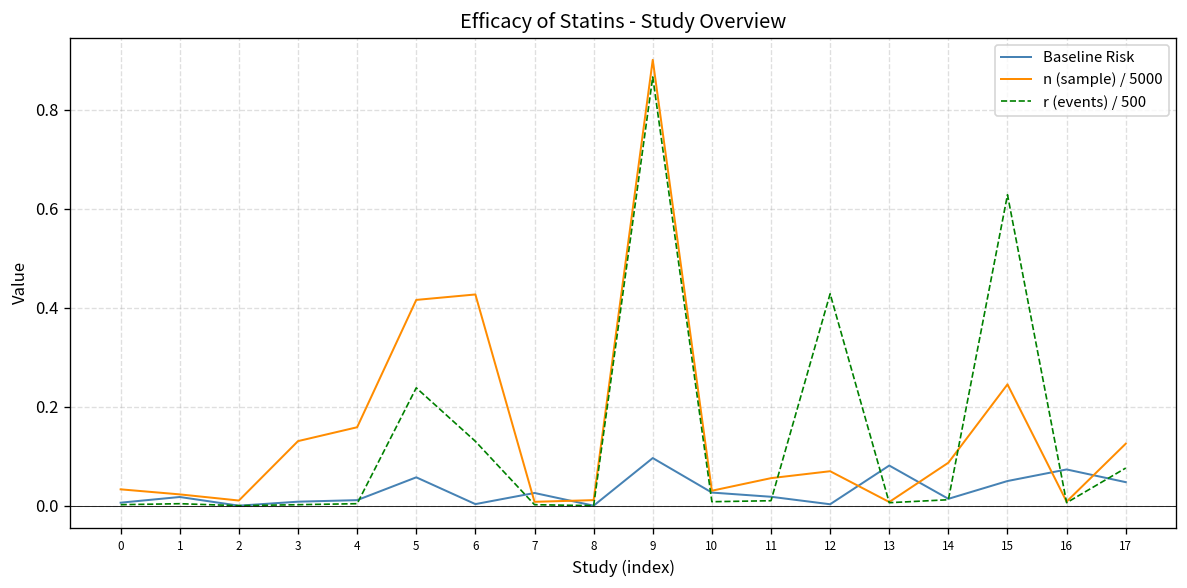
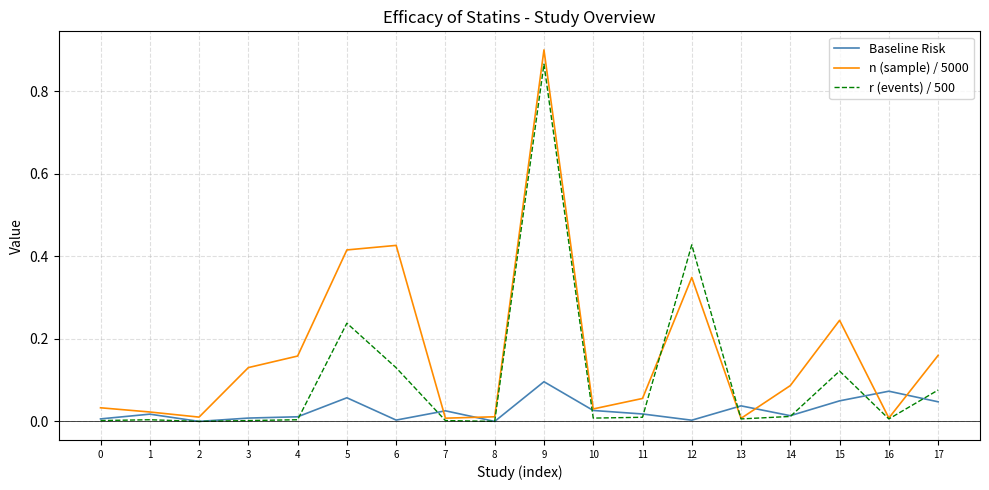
  {
    "Baseline Risk": {
      "4": 0.01,
      "5": 0.06,
      "6": 0.00,
      "7": 0.03,
      "9": 0.10,
      "11": 0.02,
      "12": 0.00,
-     "13": 0.08,
+     "13": 0.04,
      "15": 0.05,
      "16": 0.07,
      "17": 0.05
    },
    "n (sample) / 5000": {
      "0": 0.03,
      "2": 0.01,
      "3": 0.13,
      "4": 0.16,
      "5": 0.42,
      "6": 0.43,
      "8": 0.01,
      "9": 0.90,
      "11": 0.06,
-     "12": 0.07,
+     "12": 0.35,
      "14": 0.09,
      "15": 0.25,
-     "17": 0.13
+     "17": 0.16
    },
    "r (events) / 500": {
      "1": 0.00,
      "4": 0.00,
      "5": 0.24,
      "6": 0.13,
      "9": 0.87,
      "10": 0.01,
      "11": 0.01,
      "12": 0.43,
-     "15": 0.63,
+     "15": 0.12,
      "17": 0.08
    }
  }
